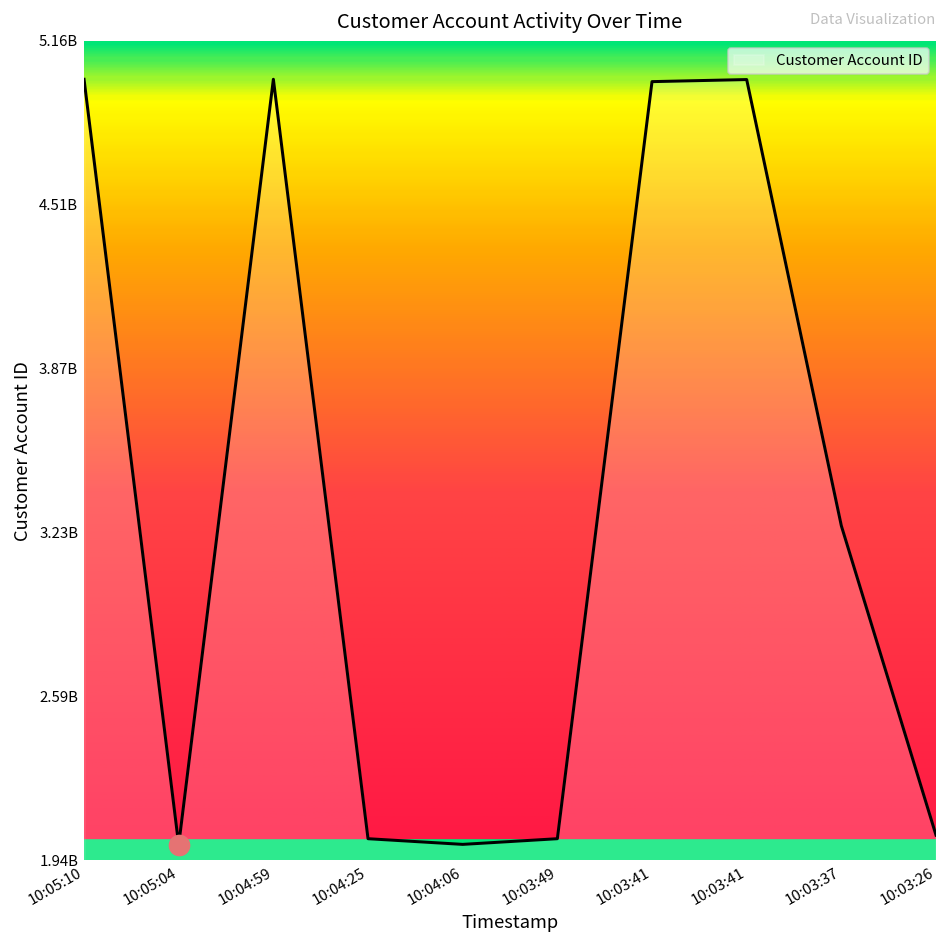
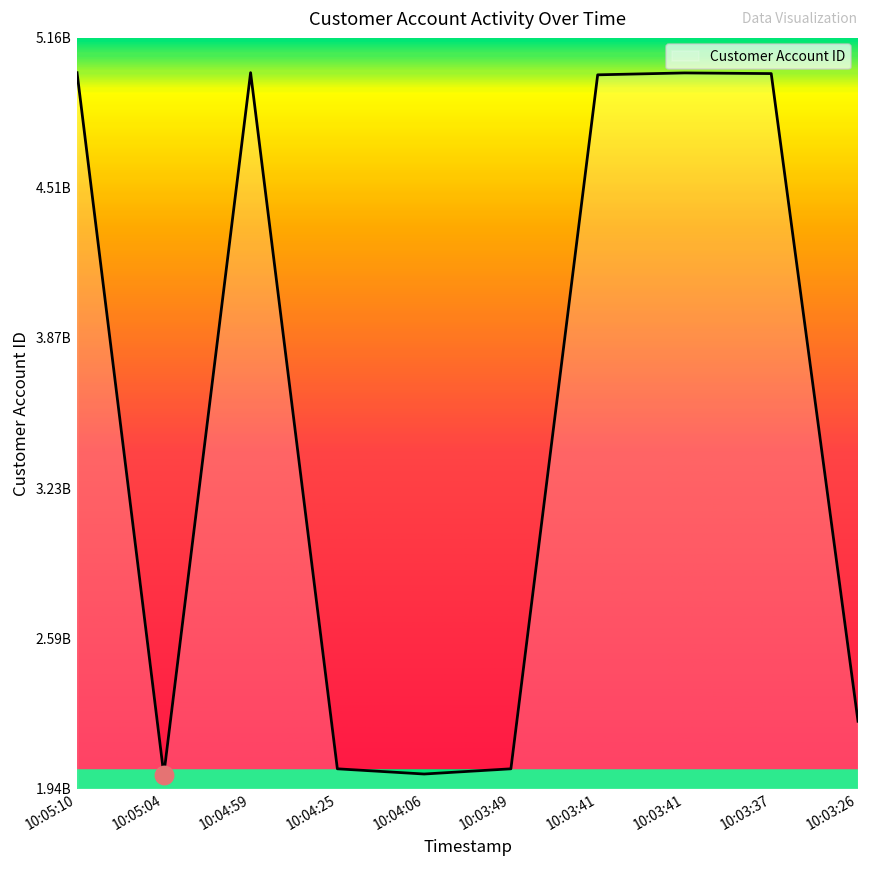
  {
    "Customer Account ID": {
      "10:05:10": 5010000000,
      "10:04:59": 5010000000,
      "10:04:25": 2030000000,
      "10:03:49": 2030000000,
-     "10:03:37": 3260000000,
-     "10:03:26": 2050000000
+     "10:03:37": 5010000000,
+     "10:03:26": 2240000000
    }
  }
